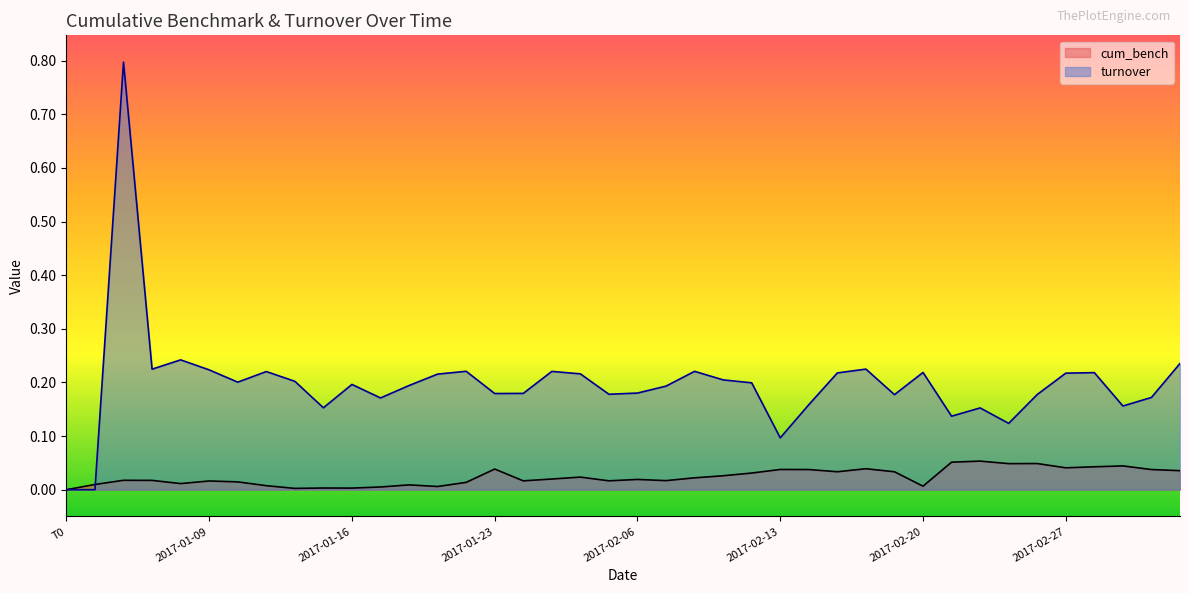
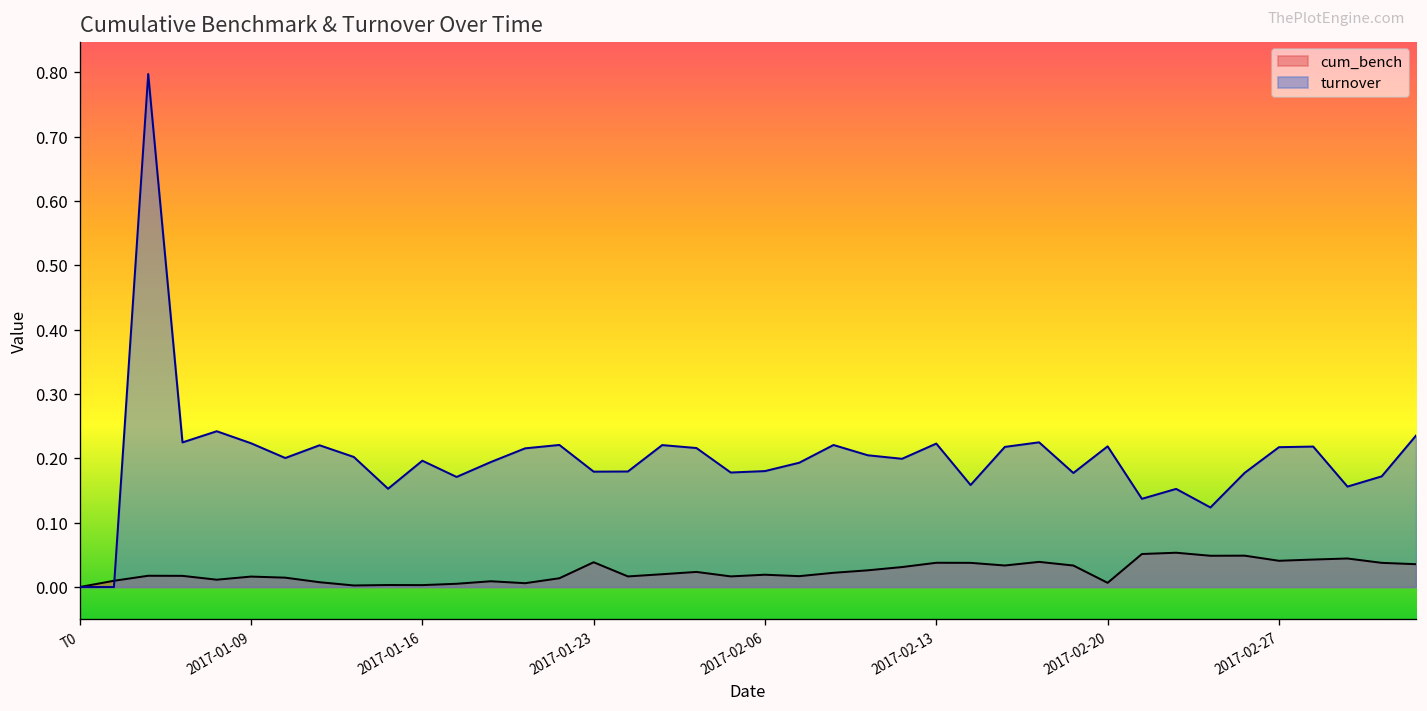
  {
    "cum_bench": {
      "2017-01-09": 0.02,
      "2017-01-16": 0.00,
      "2017-01-23": 0.04,
      "2017-02-06": 0.02,
      "2017-02-13": 0.04,
      "2017-02-20": 0.01,
      "2017-02-27": 0.04
    },
    "turnover": {
      "2017-01-09": 0.22,
      "2017-01-16": 0.20,
      "2017-01-23": 0.18,
      "2017-02-06": 0.18,
-     "2017-02-13": 0.10,
+     "2017-02-13": 0.22,
      "2017-02-20": 0.22,
      "2017-02-27": 0.22
    }
  }
